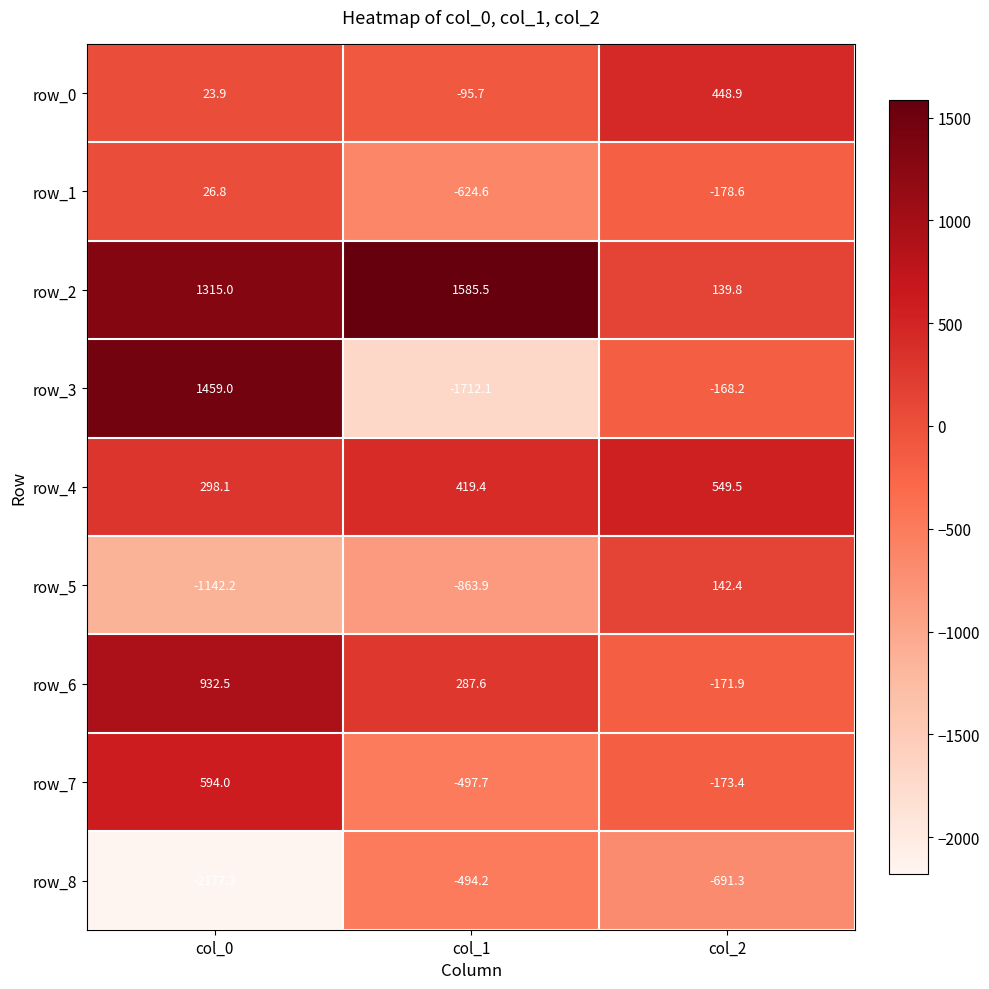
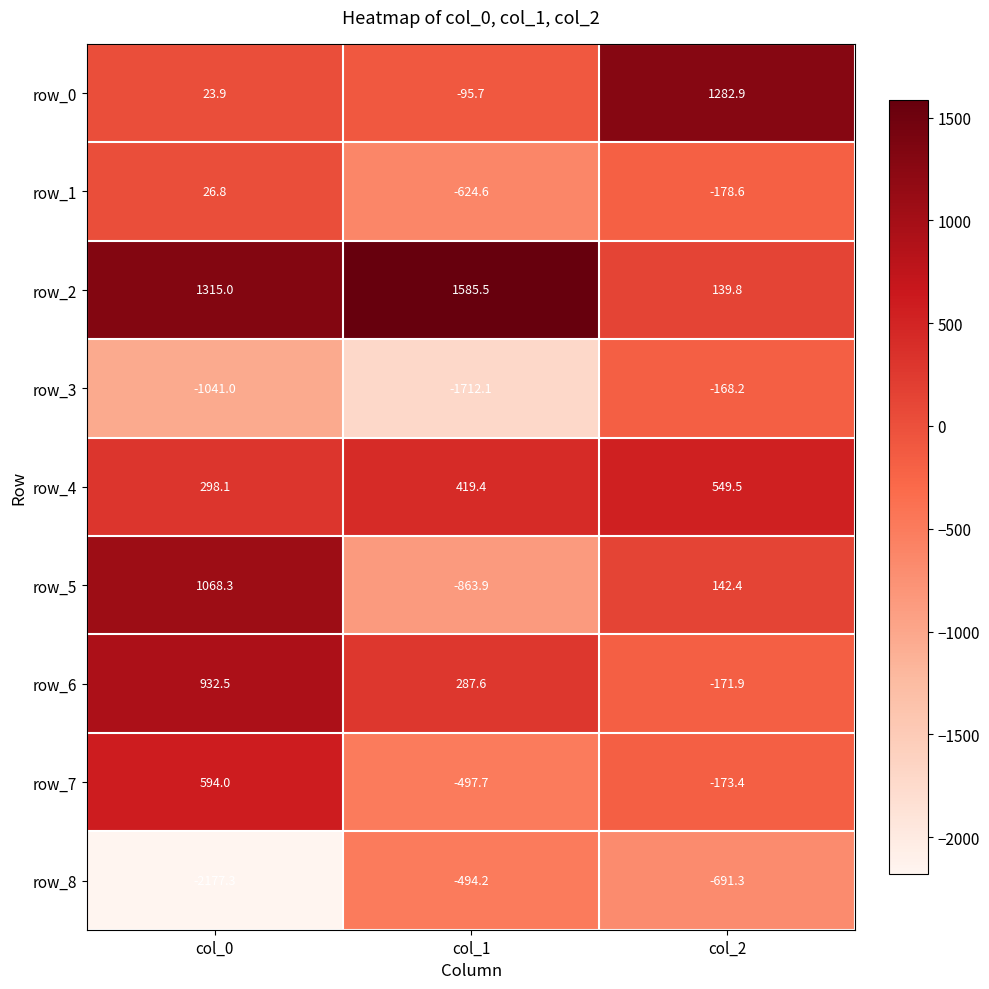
  {
    "row_0": {
      "col_0": 23.9,
      "col_1": -95.7,
-     "col_2": 448.9
+     "col_2": 1282.9
    },
    "row_1": {
      "col_0": 26.8,
      "col_1": -624.6,
      "col_2": -178.6
    },
    "row_2": {
      "col_0": 1315.0,
      "col_1": 1585.5,
      "col_2": 139.8
    },
    "row_3": {
-     "col_0": 1459.0,
+     "col_0": -1041.0,
      "col_1": -1712.1,
      "col_2": -168.2
    },
    "row_4": {
      "col_0": 298.1,
      "col_1": 419.4,
      "col_2": 549.5
    },
    "row_5": {
-     "col_0": -1142.2,
+     "col_0": 1068.3,
      "col_1": -863.9,
      "col_2": 142.4
    },
    "row_6": {
      "col_0": 932.5,
      "col_1": 287.6,
      "col_2": -171.9
    },
    "row_7": {
      "col_0": 594.0,
      "col_1": -497.7,
      "col_2": -173.4
    },
    "row_8": {
      "col_1": -494.2,
      "col_2": -691.3
    }
  }
